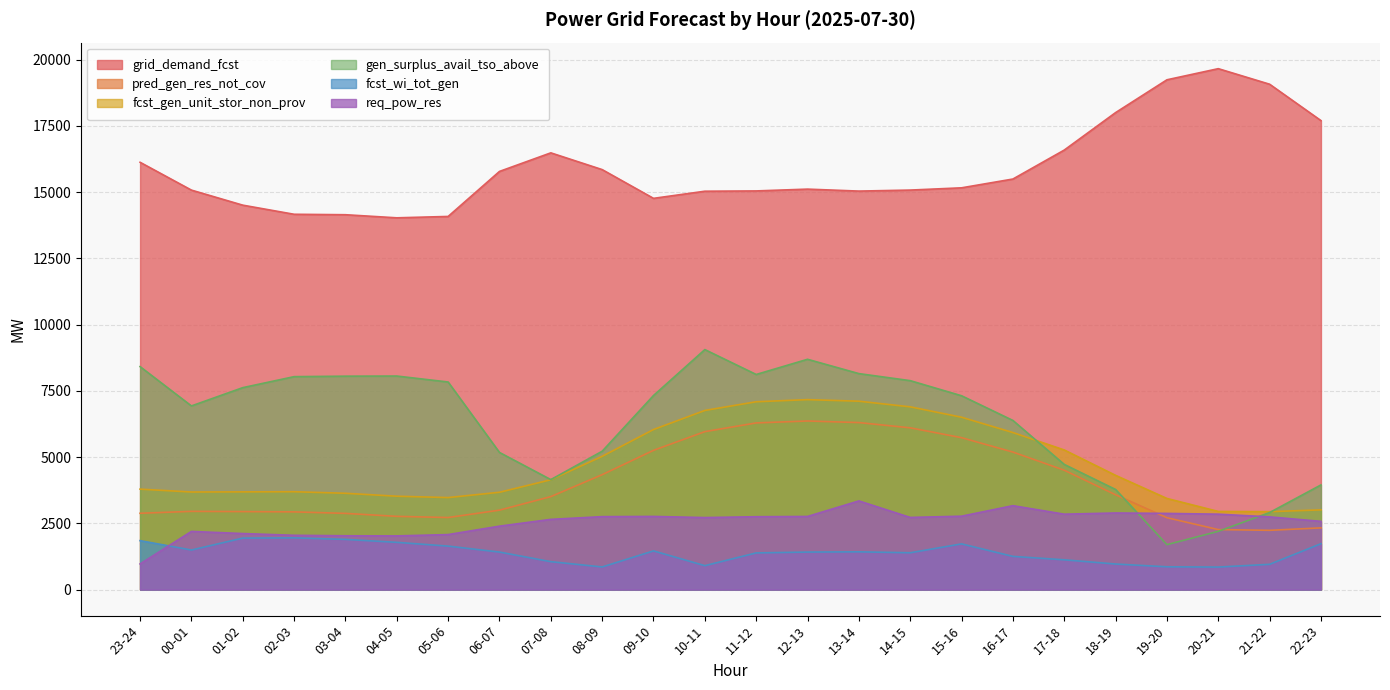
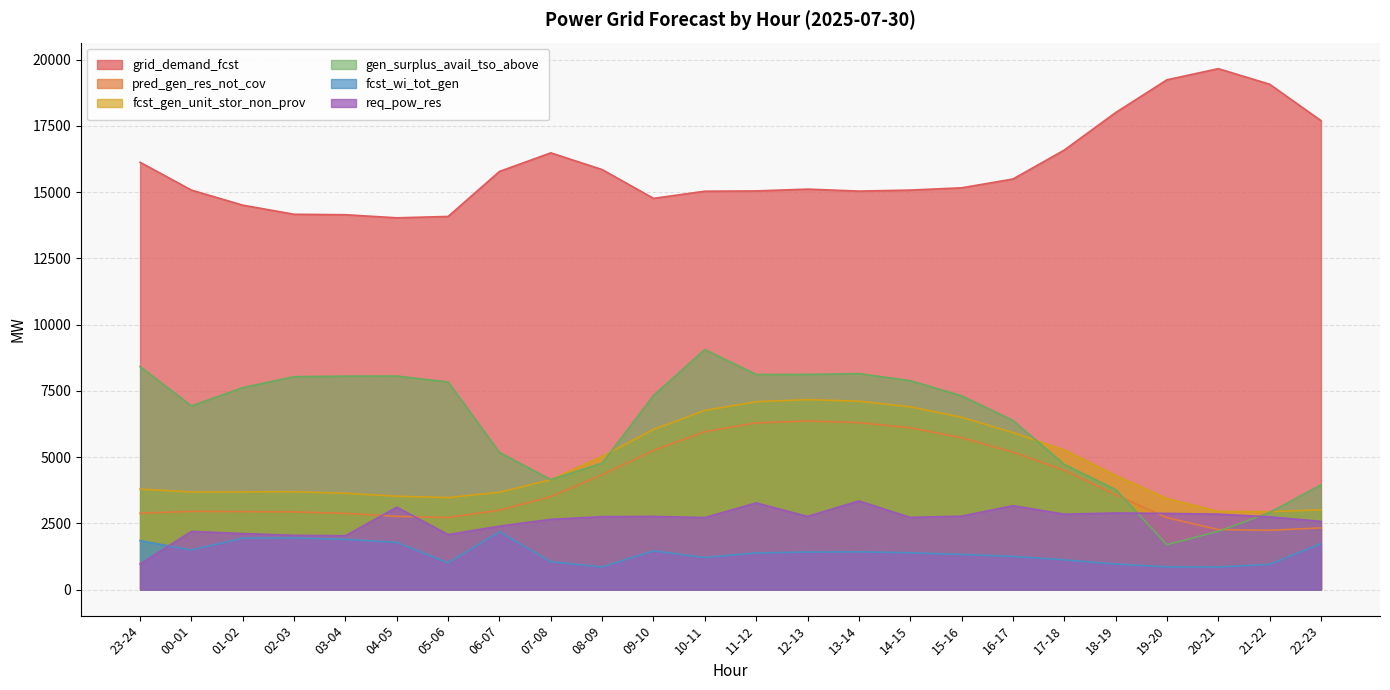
  {
    "gen_surplus_avail_tso_above": {
      "23-24": 8400,
      "00-01": 6900,
      "01-02": 7600,
      "02-03": 8000,
      "03-04": 8100,
      "04-05": 8100,
      "05-06": 7800,
      "06-07": 5200,
-     "08-09": 5200,
+     "08-09": 4800,
      "09-10": 7300,
      "10-11": 9100,
      "11-12": 8100,
-     "12-13": 8700,
+     "12-13": 8100,
      "13-14": 8200,
      "14-15": 7900,
      "15-16": 7300,
      "16-17": 6400,
      "17-18": 4700,
      "18-19": 3800,
      "19-20": 1700,
      "22-23": 4000
    },
    "fcst_wi_tot_gen": {
      "23-24": 1800,
      "00-01": 1500,
      "01-02": 1900,
      "02-03": 2000,
      "03-04": 1900,
      "04-05": 1800,
-     "05-06": 1600,
-     "06-07": 1400,
+     "05-06": 1000,
+     "06-07": 2200,
      "07-08": 1100,
      "08-09": 900,
      "09-10": 1500,
-     "10-11": 900,
+     "10-11": 1200,
      "11-12": 1400,
      "12-13": 1400,
      "13-14": 1400,
      "14-15": 1400,
-     "15-16": 1700,
+     "15-16": 1300,
      "16-17": 1300,
      "17-18": 1100,
      "18-19": 1000,
      "19-20": 900,
      "20-21": 900,
      "21-22": 1000,
      "22-23": 1700
    },
    "req_pow_res": {
      "23-24": 1000,
      "00-01": 2200,
      "01-02": 2100,
      "02-03": 2000,
      "03-04": 2000,
-     "04-05": 2000,
+     "04-05": 3100,
      "05-06": 2100,
      "06-07": 2400,
      "07-08": 2700,
      "08-09": 2800,
      "09-10": 2800,
      "10-11": 2700,
-     "11-12": 2800,
+     "11-12": 3300,
      "12-13": 2800,
      "13-14": 3300,
      "14-15": 2700,
      "15-16": 2800,
      "16-17": 3200,
      "17-18": 2800,
      "18-19": 2900,
      "19-20": 2900,
      "20-21": 2800,
      "21-22": 2700,
      "22-23": 2600
    }
  }
